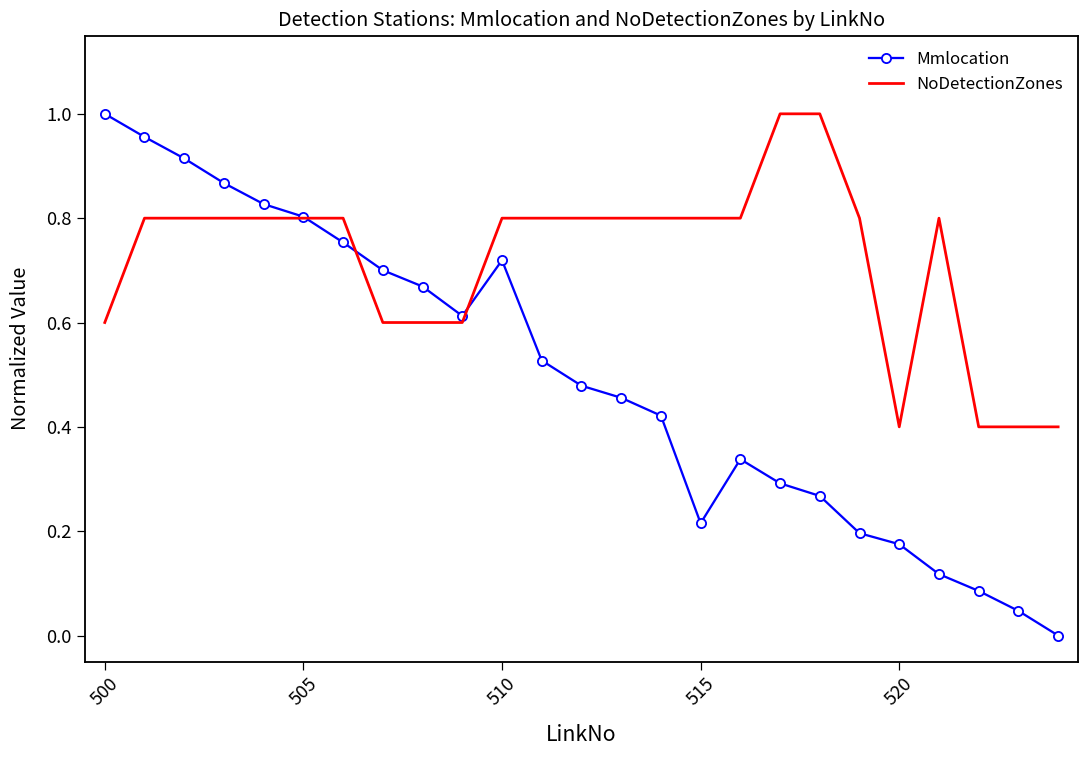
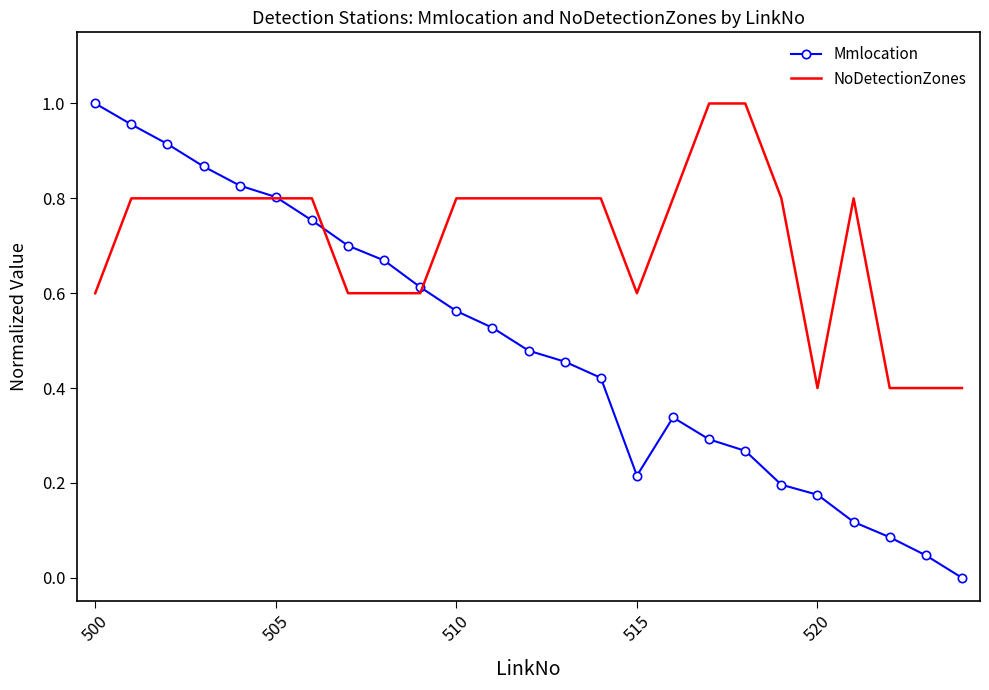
  {
    "Mmlocation": {
      "500": 1.00,
-     "510": 0.72,
+     "510": 0.56,
      "515": 0.22,
      "520": 0.18
    },
    "NoDetectionZones": {
      "500": 0.60,
      "510": 0.80,
-     "515": 0.80,
+     "515": 0.60,
      "520": 0.40
    }
  }
